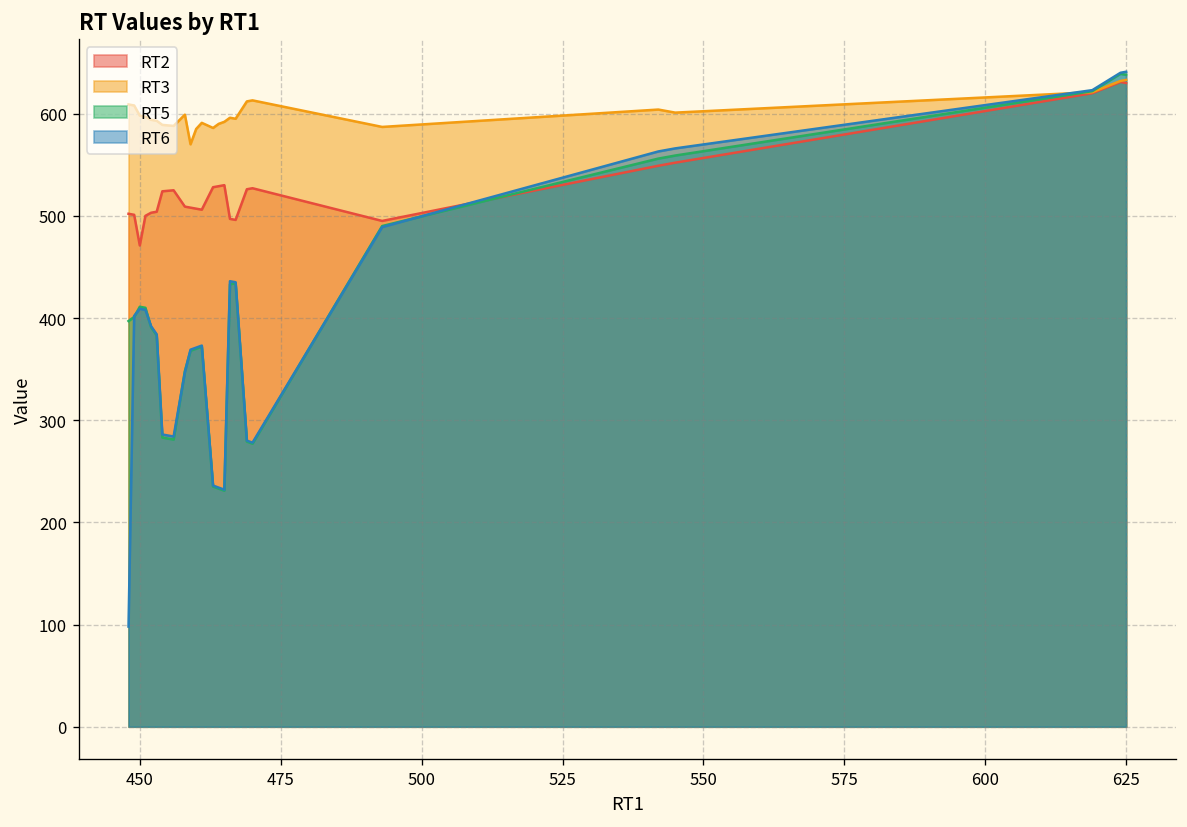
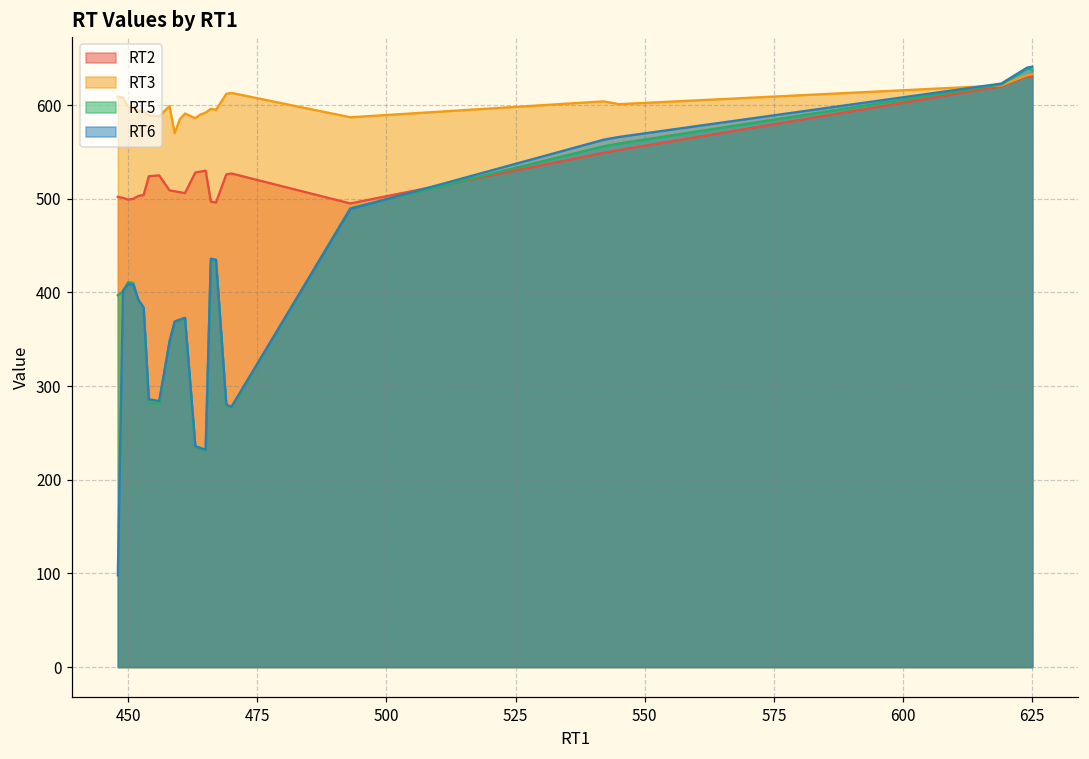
  {
    "RT2": {
-     "450": 470,
+     "450": 500,
      "625": 630
    },
    "RT3": {
      "625": 630
    },
    "RT5": {
      "625": 640
    },
    "RT6": {
      "625": 640
    }
  }
